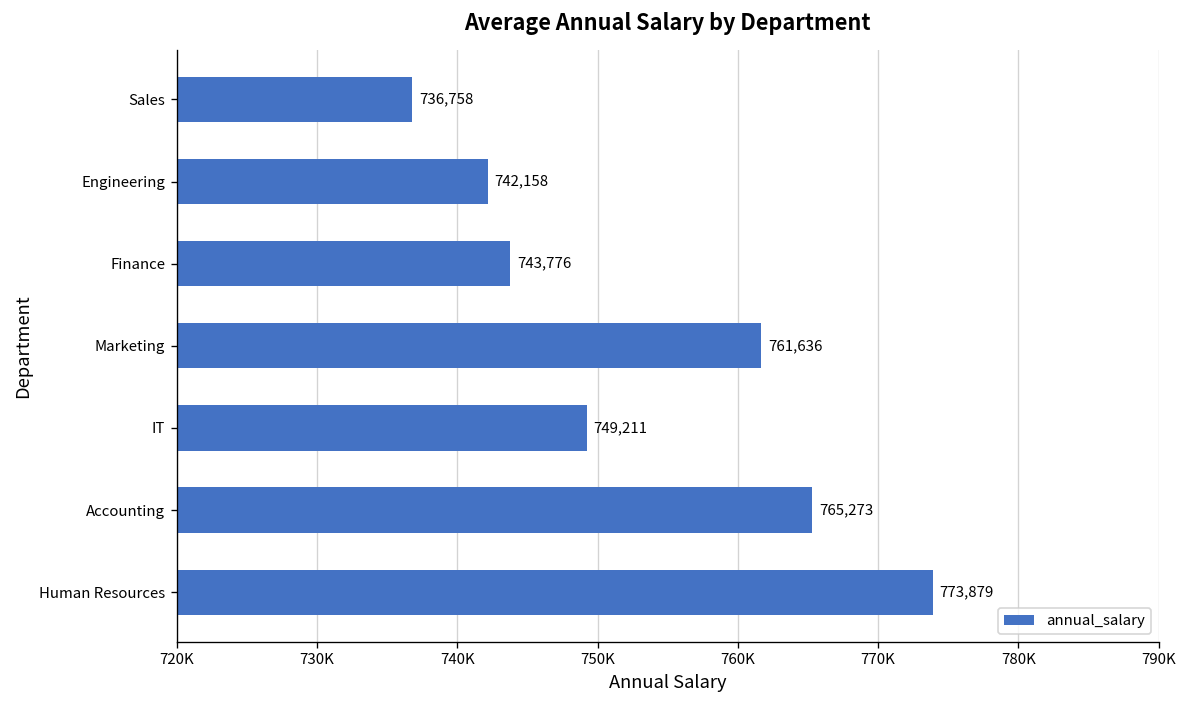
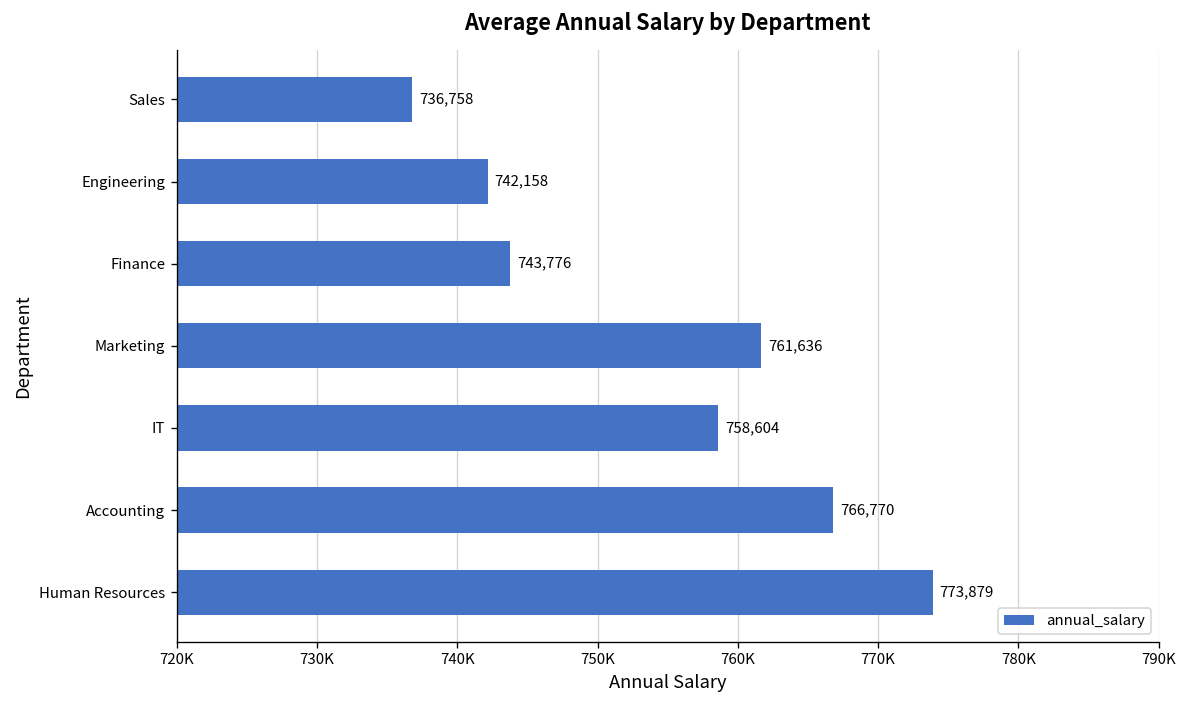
  {
    "Sales": "736,758",
    "Engineering": "742,158",
    "Finance": "743,776",
    "Marketing": "761,636",
-   "IT": "749,211",
-   "Accounting": "765,273",
+   "IT": "758,604",
+   "Accounting": "766,770",
    "Human Resources": "773,879"
  }
